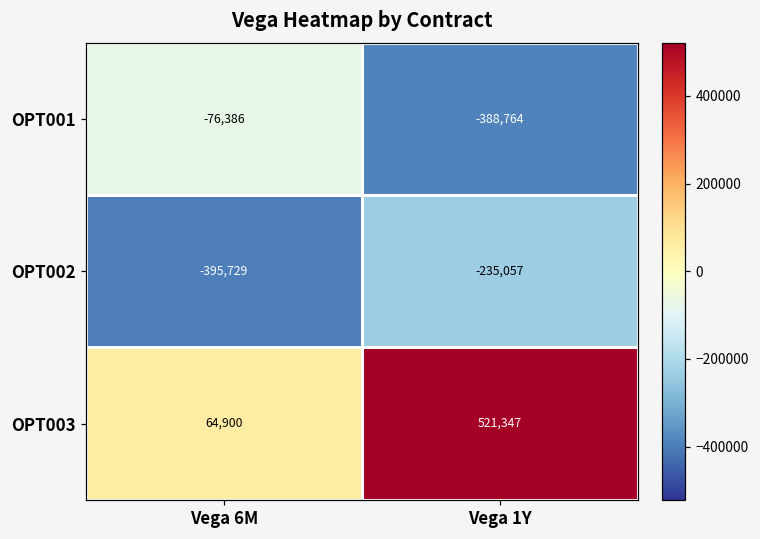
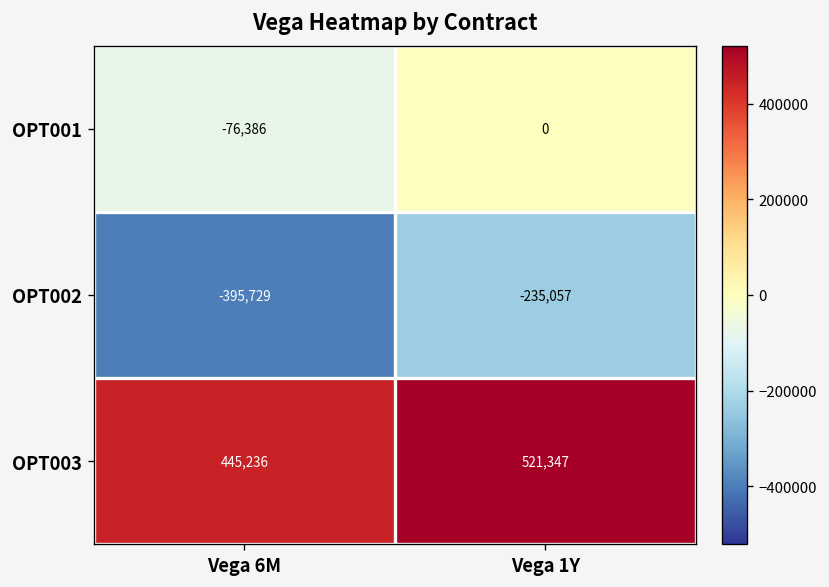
  {
    "OPT001": {
      "Vega 6M": "-76,386",
-     "Vega 1Y": "-388,764"
+     "Vega 1Y": "0"
    },
    "OPT002": {
      "Vega 6M": "-395,729",
      "Vega 1Y": "-235,057"
    },
    "OPT003": {
-     "Vega 6M": "64,900",
+     "Vega 6M": "445,236",
      "Vega 1Y": "521,347"
    }
  }
